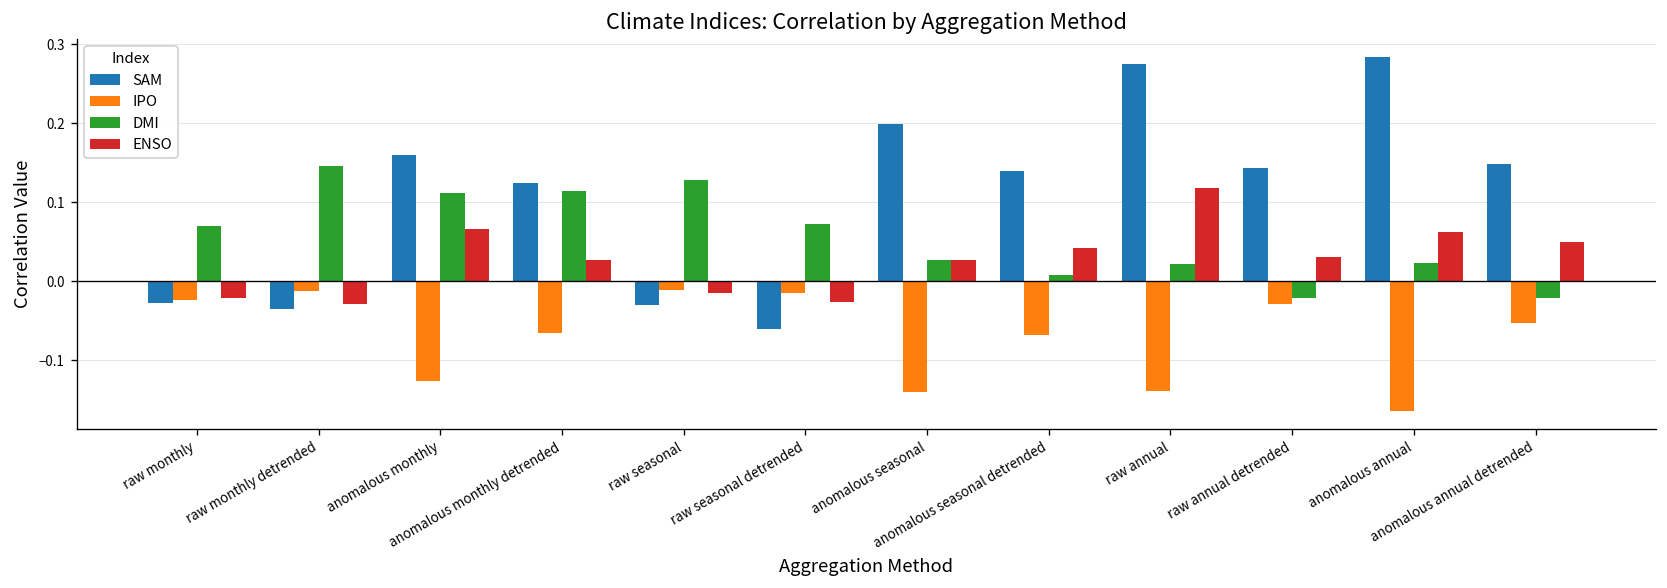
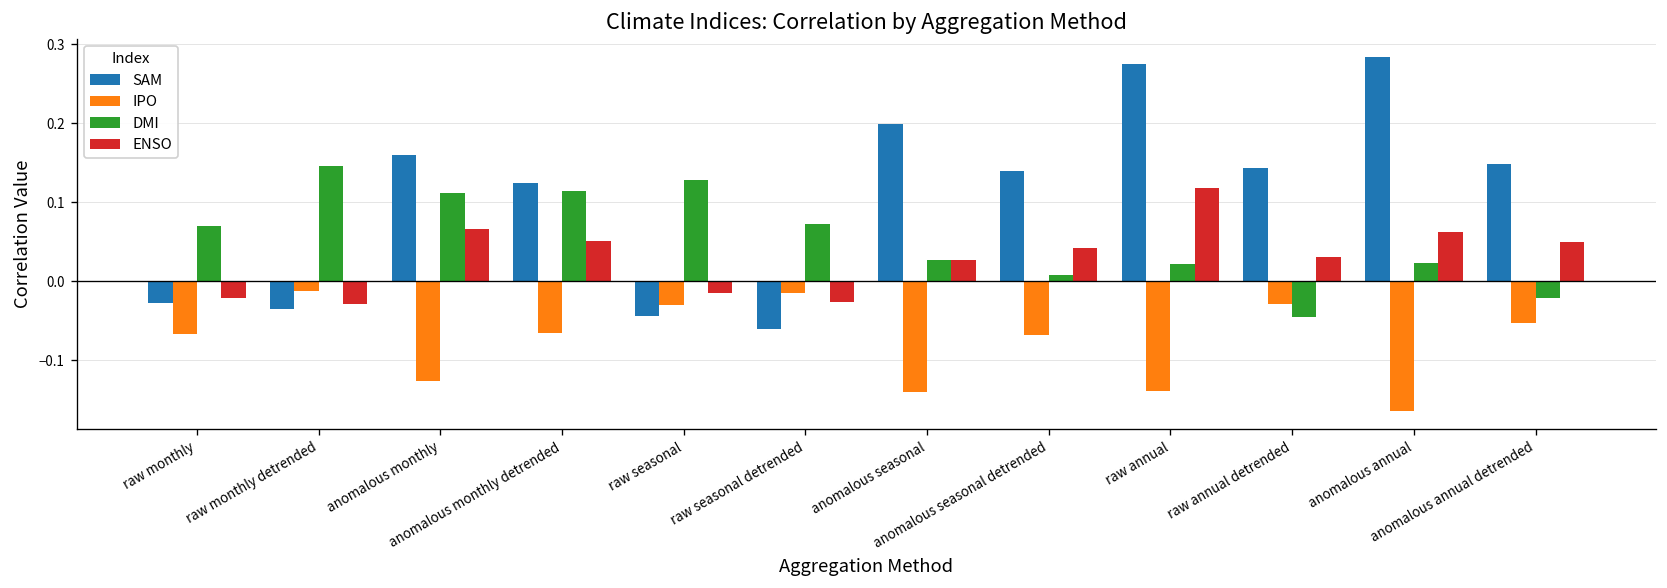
  {
    "SAM": {
      "raw monthly": -0.03,
      "raw monthly detrended": -0.04,
      "anomalous monthly": 0.16,
      "anomalous monthly detrended": 0.12,
-     "raw seasonal": -0.03,
+     "raw seasonal": -0.04,
      "raw seasonal detrended": -0.06,
      "anomalous seasonal": 0.20,
      "anomalous seasonal detrended": 0.14,
      "raw annual": 0.28,
      "raw annual detrended": 0.14,
      "anomalous annual": 0.28,
      "anomalous annual detrended": 0.15
    },
    "IPO": {
-     "raw monthly": -0.02,
+     "raw monthly": -0.07,
      "raw monthly detrended": -0.01,
      "anomalous monthly": -0.13,
      "anomalous monthly detrended": -0.07,
-     "raw seasonal": -0.01,
+     "raw seasonal": -0.03,
      "raw seasonal detrended": -0.01,
      "anomalous seasonal": -0.14,
      "anomalous seasonal detrended": -0.07,
      "raw annual": -0.14,
      "raw annual detrended": -0.03,
      "anomalous annual": -0.16,
      "anomalous annual detrended": -0.05
    },
    "DMI": {
      "raw monthly": 0.07,
      "raw monthly detrended": 0.15,
      "anomalous monthly": 0.11,
      "anomalous monthly detrended": 0.11,
      "raw seasonal": 0.13,
      "raw seasonal detrended": 0.07,
      "anomalous seasonal": 0.03,
      "anomalous seasonal detrended": 0.01,
      "raw annual": 0.02,
-     "raw annual detrended": -0.02,
+     "raw annual detrended": -0.05,
      "anomalous annual": 0.02,
      "anomalous annual detrended": -0.02
    },
    "ENSO": {
      "raw monthly": -0.02,
      "raw monthly detrended": -0.03,
      "anomalous monthly": 0.07,
-     "anomalous monthly detrended": 0.03,
+     "anomalous monthly detrended": 0.05,
      "raw seasonal": -0.02,
      "raw seasonal detrended": -0.03,
      "anomalous seasonal": 0.03,
      "anomalous seasonal detrended": 0.04,
      "raw annual": 0.12,
      "raw annual detrended": 0.03,
      "anomalous annual": 0.06,
      "anomalous annual detrended": 0.05
    }
  }
